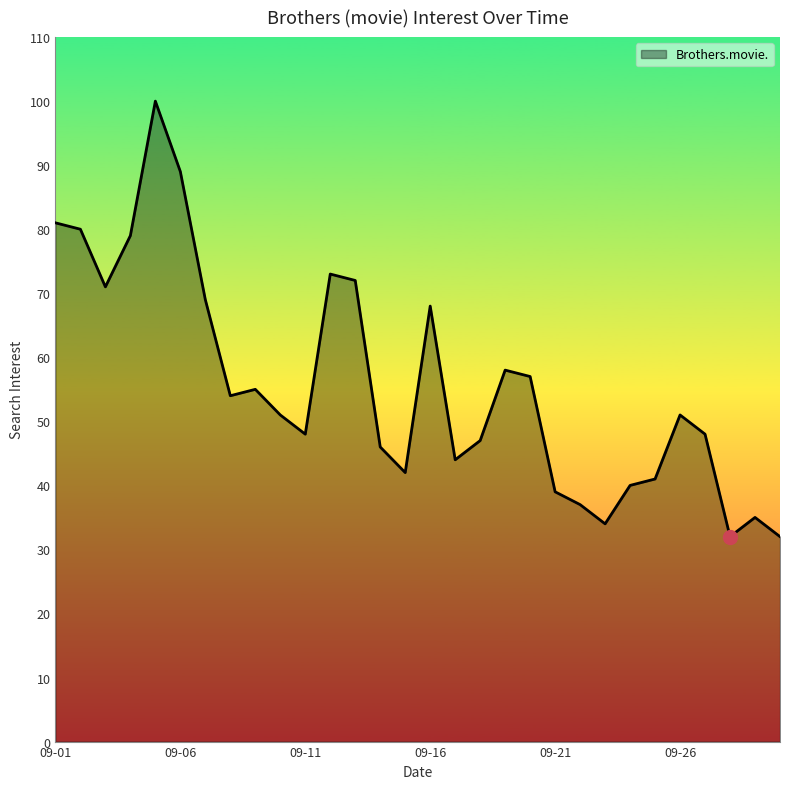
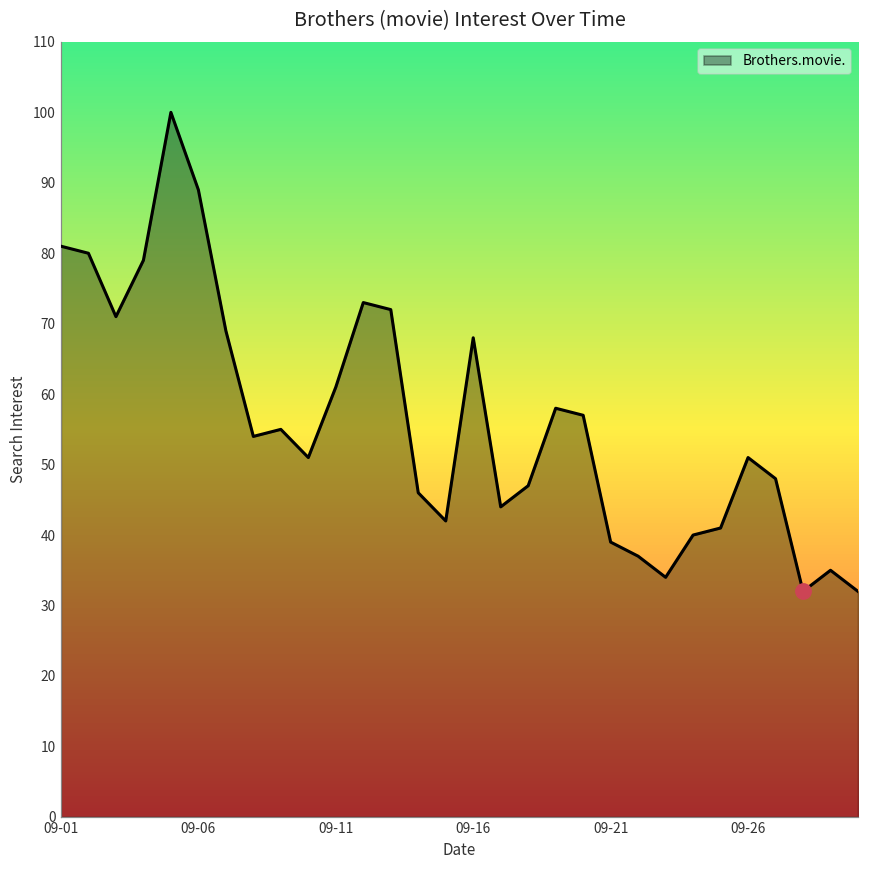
  {
    "Brothers.movie.": {
      "09-01": 81,
      "09-06": 89,
-     "09-11": 48,
+     "09-11": 61,
      "09-16": 68,
      "09-21": 39,
      "09-26": 51
    }
  }
